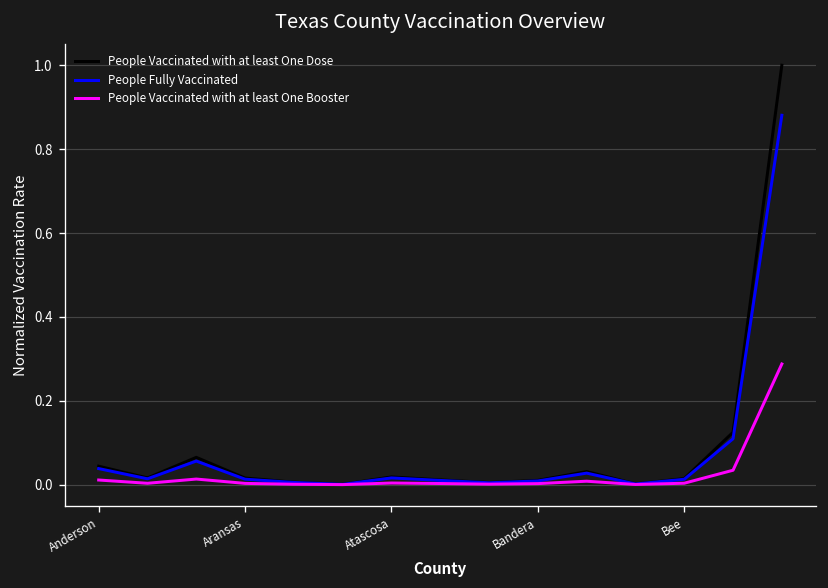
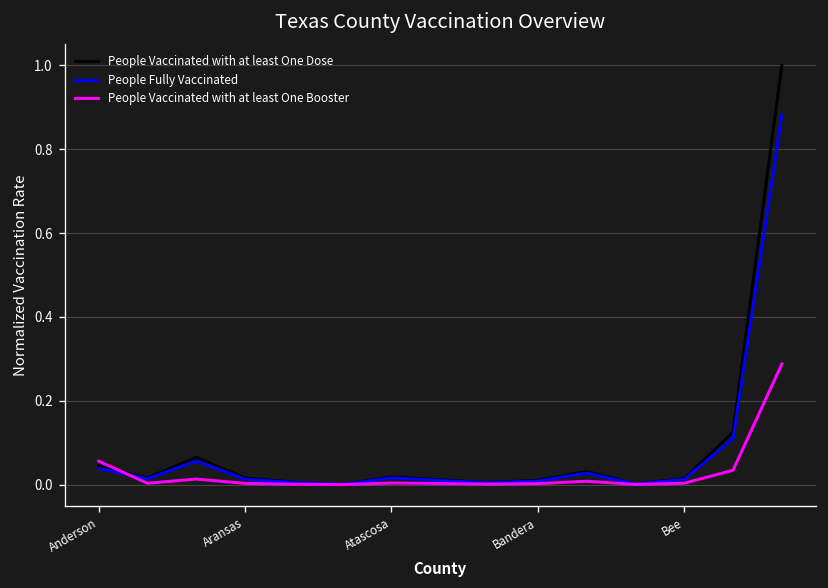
  {
    "People Vaccinated with at least One Booster": {
-     "Anderson": 0.01,
+     "Anderson": 0.06,
      "Aransas": 0.00,
      "Atascosa": 0.00,
      "Bee": 0.00
    }
  }
